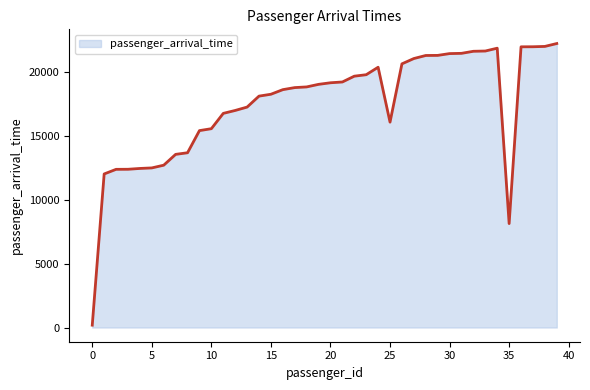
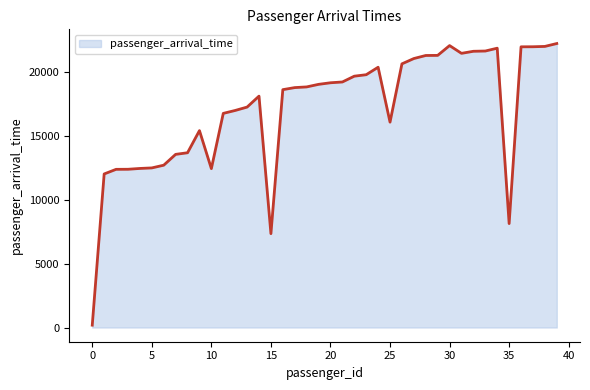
  {
    "0": 200,
    "5": 12500,
-   "10": 15600,
-   "15": 18300,
+   "10": 12400,
+   "15": 7400,
    "20": 19200,
    "25": 16100,
-   "30": 21500,
+   "30": 22100,
    "35": 8100
  }
